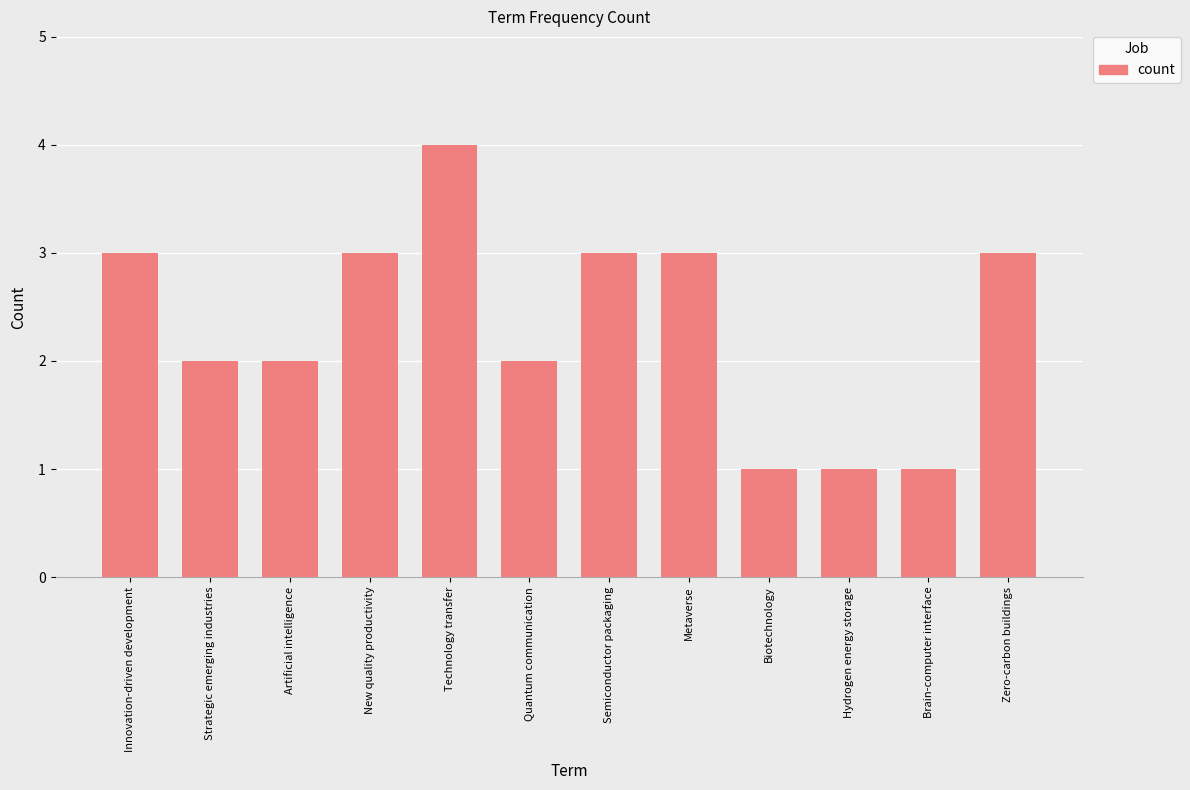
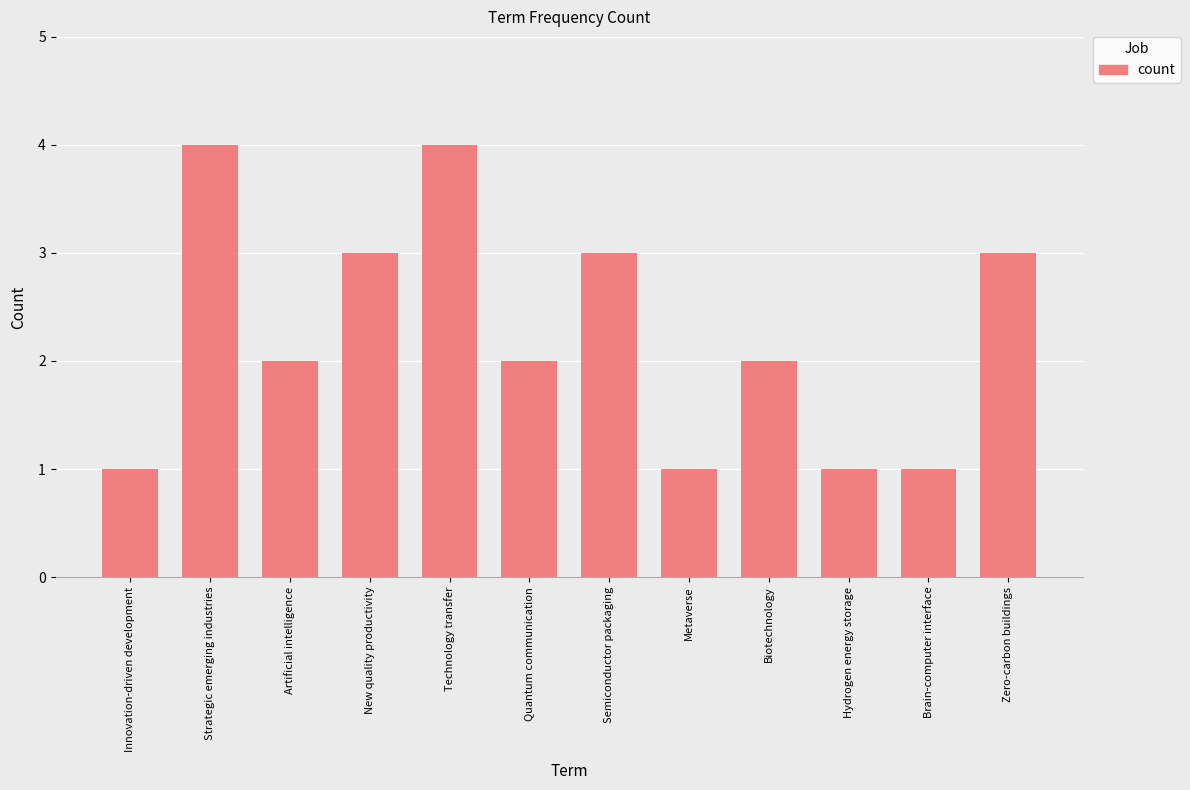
  {
-   "Innovation-driven development": 3,
-   "Strategic emerging industries": 2,
+   "Innovation-driven development": 1,
+   "Strategic emerging industries": 4,
    "Artificial intelligence": 2,
    "New quality productivity": 3,
    "Technology transfer": 4,
    "Quantum communication": 2,
    "Semiconductor packaging": 3,
-   "Metaverse": 3,
-   "Biotechnology": 1,
+   "Metaverse": 1,
+   "Biotechnology": 2,
    "Hydrogen energy storage": 1,
    "Brain-computer interface": 1,
    "Zero-carbon buildings": 3
  }
